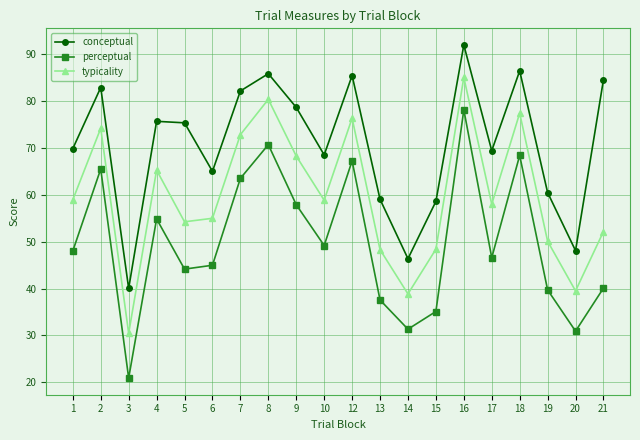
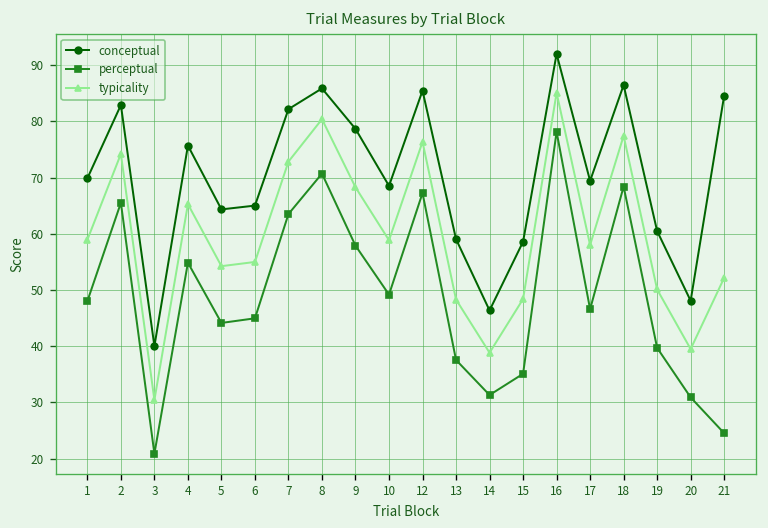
  {
    "conceptual": {
      "1": 70,
      "2": 83,
      "3": 40,
      "4": 76,
-     "5": 75,
+     "5": 64,
      "6": 65,
      "7": 82,
      "8": 86,
      "9": 79,
      "10": 69,
      "12": 85,
      "13": 59,
      "14": 46,
      "15": 59,
      "16": 92,
      "17": 69,
      "18": 86,
      "19": 61,
      "20": 48,
      "21": 85
    },
    "perceptual": {
      "1": 48,
      "2": 66,
      "3": 21,
      "4": 55,
      "5": 44,
      "6": 45,
      "7": 64,
      "8": 71,
      "9": 58,
      "10": 49,
      "12": 67,
      "13": 38,
      "14": 31,
      "15": 35,
      "16": 78,
      "17": 47,
      "18": 68,
      "19": 40,
      "20": 31,
-     "21": 40
+     "21": 25
    },
    "typicality": {
      "1": 59,
      "2": 74,
      "3": 30,
      "4": 65,
      "5": 54,
      "6": 55,
      "7": 73,
      "8": 80,
      "9": 68,
      "10": 59,
      "12": 76,
      "13": 48,
      "14": 39,
      "15": 48,
      "16": 85,
      "17": 58,
      "18": 77,
      "19": 50,
      "20": 40,
      "21": 52
    }
  }
